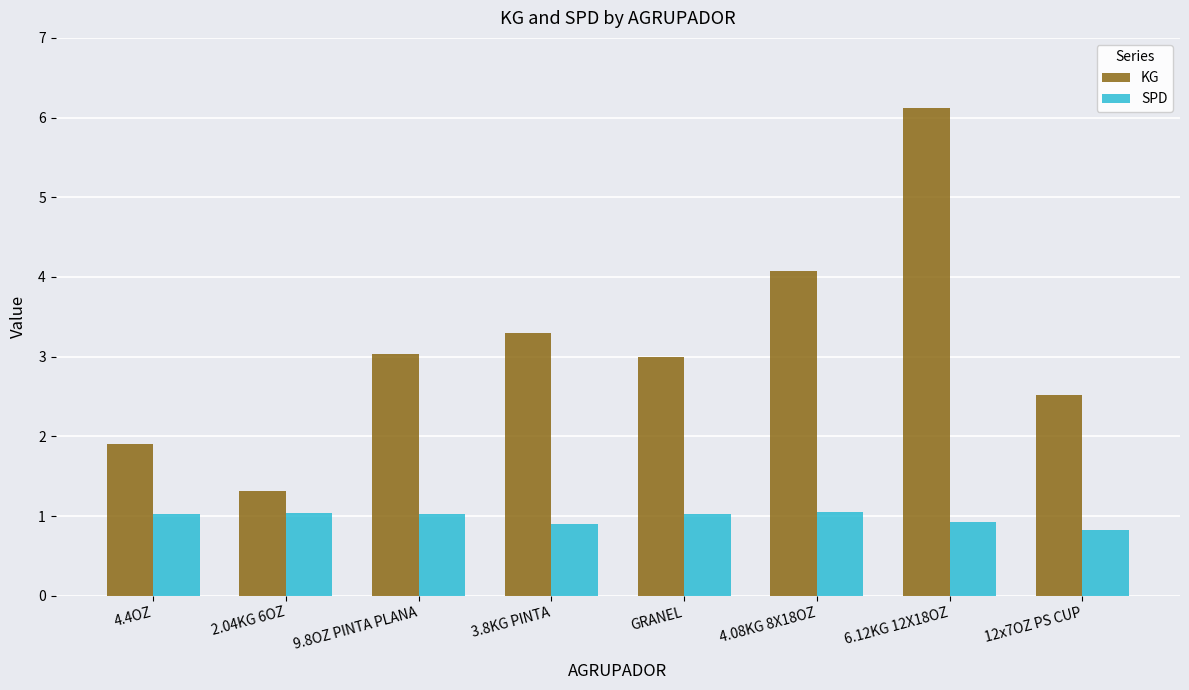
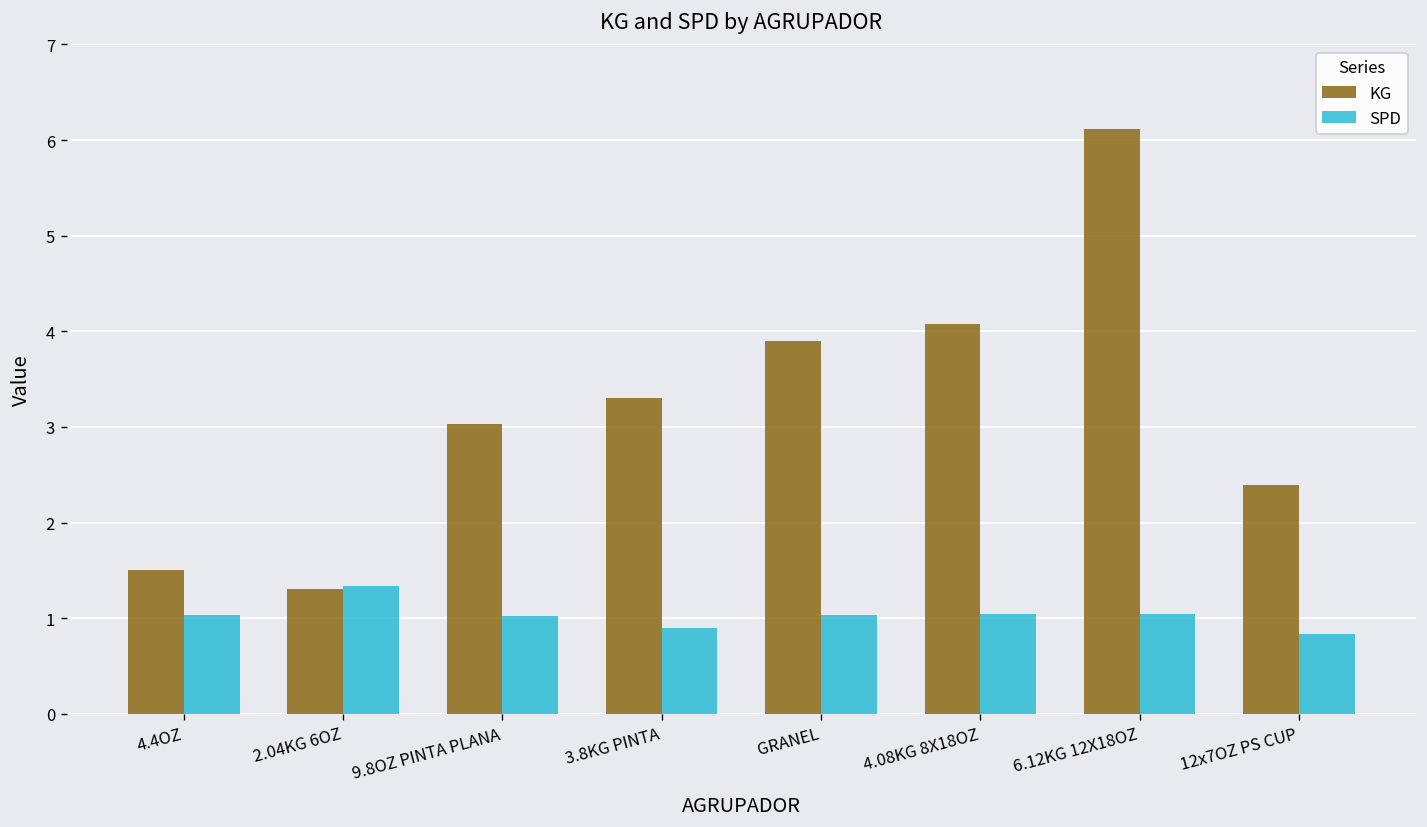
  {
    "KG": {
-     "4.4OZ": 1.9,
+     "4.4OZ": 1.5,
      "2.04KG 6OZ": 1.3,
      "9.8OZ PINTA PLANA": 3.0,
      "3.8KG PINTA": 3.3,
-     "GRANEL": 3.0,
+     "GRANEL": 3.9,
      "4.08KG 8X18OZ": 4.1,
      "6.12KG 12X18OZ": 6.1,
-     "12x7OZ PS CUP": 2.5
+     "12x7OZ PS CUP": 2.4
    },
    "SPD": {
      "4.4OZ": 1.0,
-     "2.04KG 6OZ": 1.0,
+     "2.04KG 6OZ": 1.3,
      "9.8OZ PINTA PLANA": 1.0,
      "3.8KG PINTA": 0.9,
      "GRANEL": 1.0,
      "4.08KG 8X18OZ": 1.0,
-     "6.12KG 12X18OZ": 0.9,
+     "6.12KG 12X18OZ": 1.0,
      "12x7OZ PS CUP": 0.8
    }
  }
